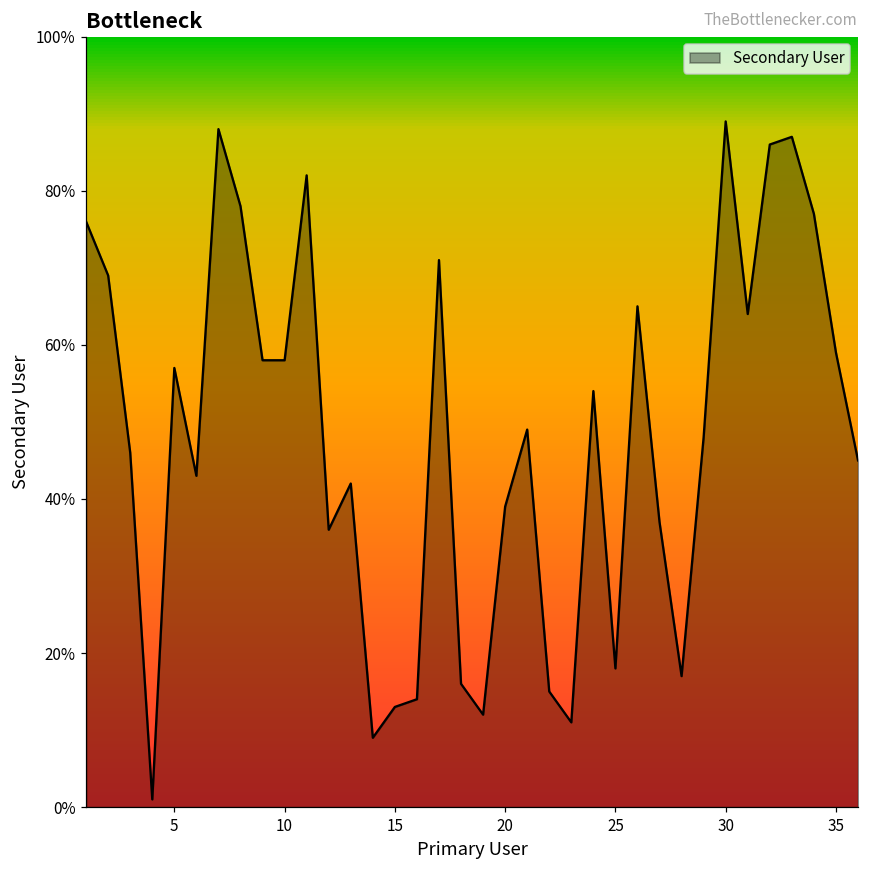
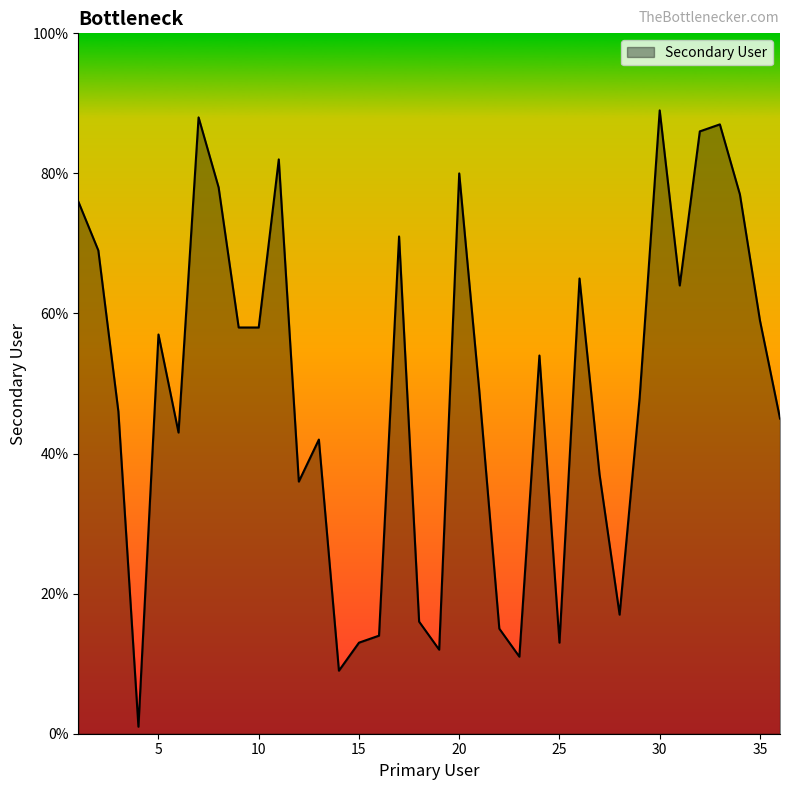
  {
    "5": "57%",
    "10": "58%",
    "15": "13%",
-   "20": "39%",
-   "25": "18%",
+   "20": "80%",
+   "25": "13%",
    "30": "89%",
    "35": "59%"
  }
